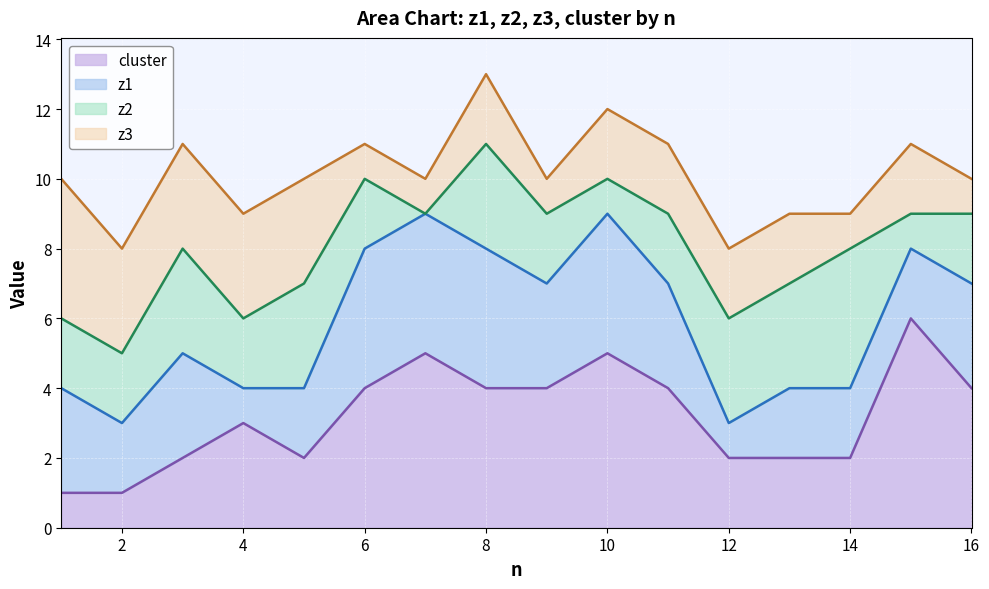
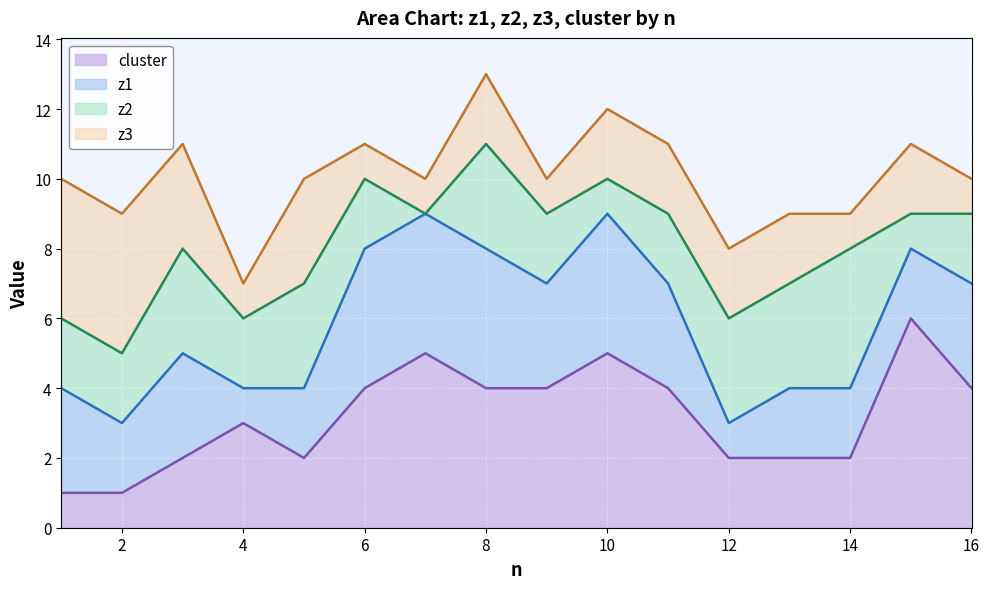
  {
    "z3": {
-     "2": 3,
-     "4": 3,
+     "2": 4,
+     "4": 1,
      "6": 11,
      "8": 13,
      "10": 12,
      "12": 8,
      "14": 9,
      "16": 10
    }
  }
